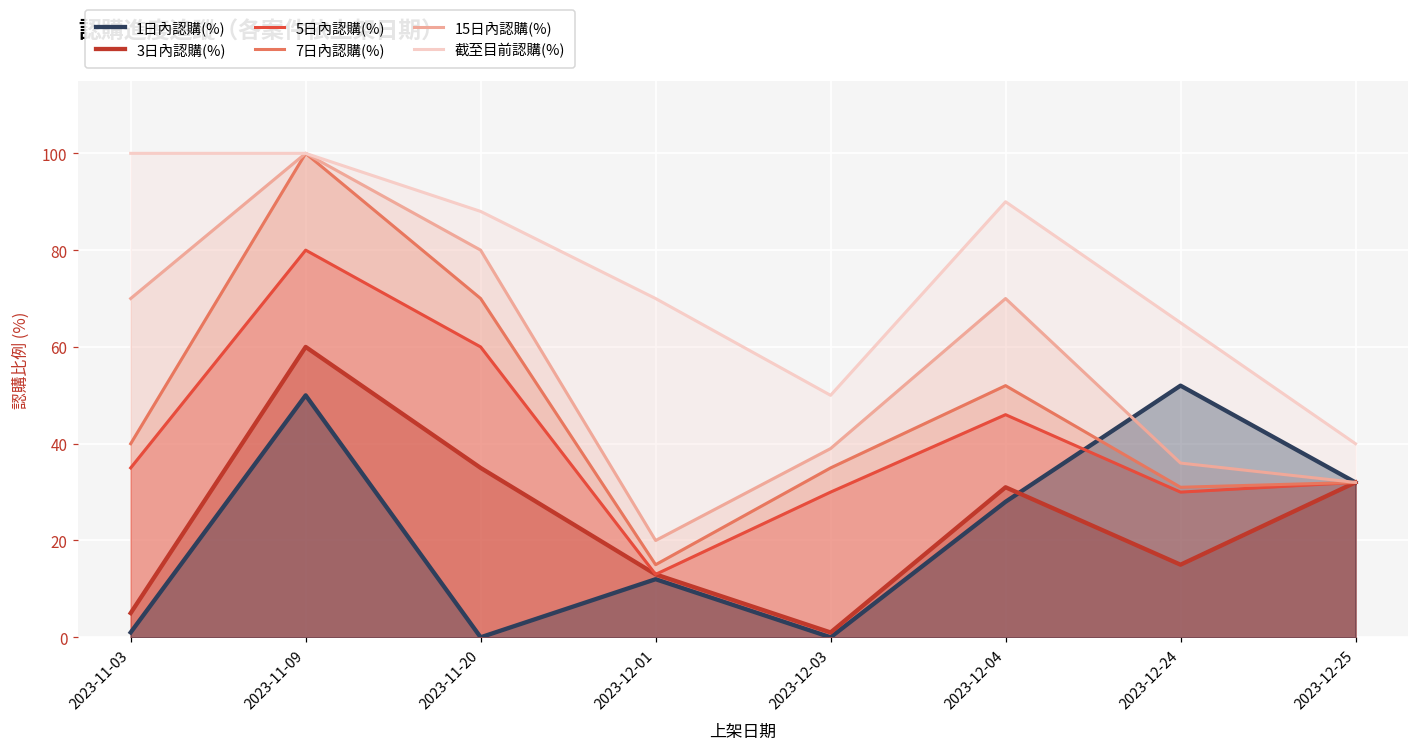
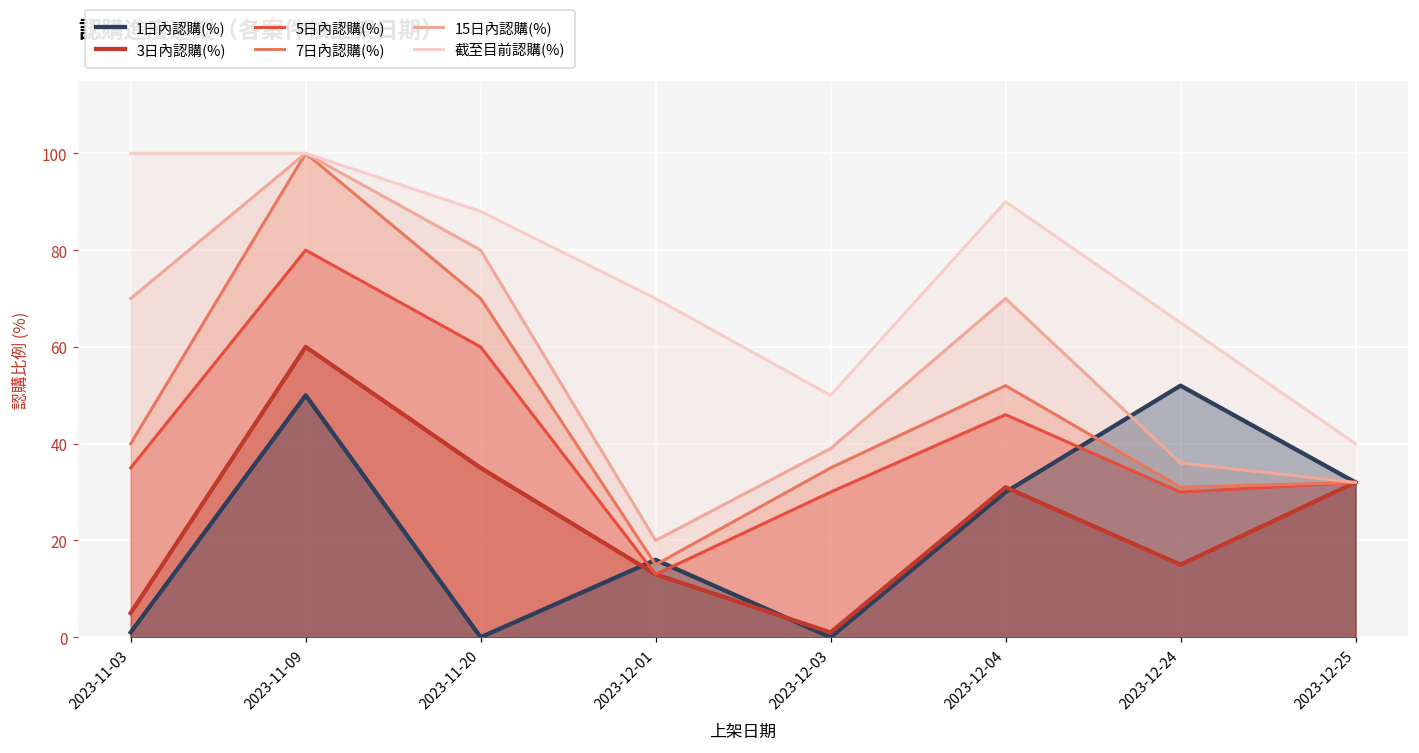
  {
    "1日內認購(%)": {
      "2023-11-03": 1,
      "2023-11-09": 50,
      "2023-11-20": 0,
-     "2023-12-01": 12,
+     "2023-12-01": 16,
      "2023-12-03": 0,
-     "2023-12-04": 28,
+     "2023-12-04": 30,
      "2023-12-24": 52
    }
  }
